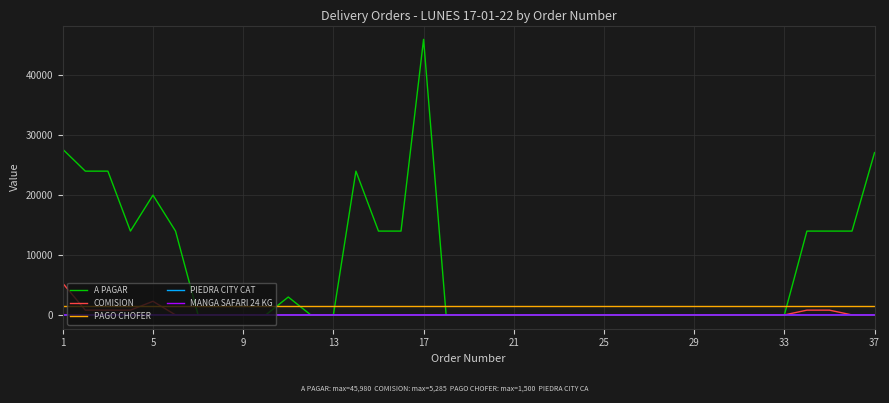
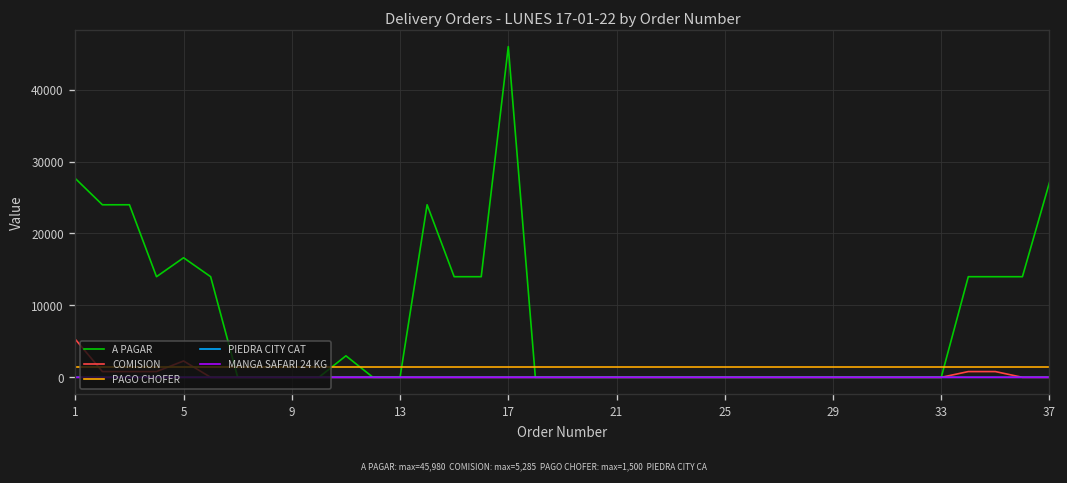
  {
    "A PAGAR": {
      "1": 28000,
-     "5": 20000,
+     "5": 17000,
      "17": 46000,
      "37": 27000
    },
    "COMISION": {
      "1": 5000
    },
    "PAGO CHOFER": {
      "1": 2000,
      "13": 2000,
      "17": 2000,
      "21": 2000,
      "25": 2000,
      "29": 2000,
      "33": 2000,
      "37": 2000
    },
    "MANGA SAFARI 24 KG": {
      "1": 0
    }
  }
